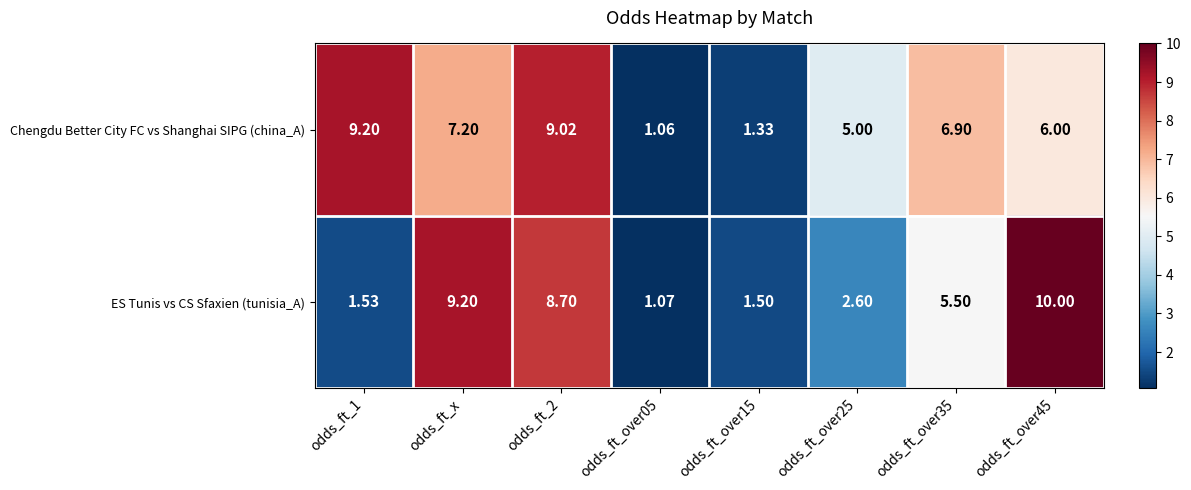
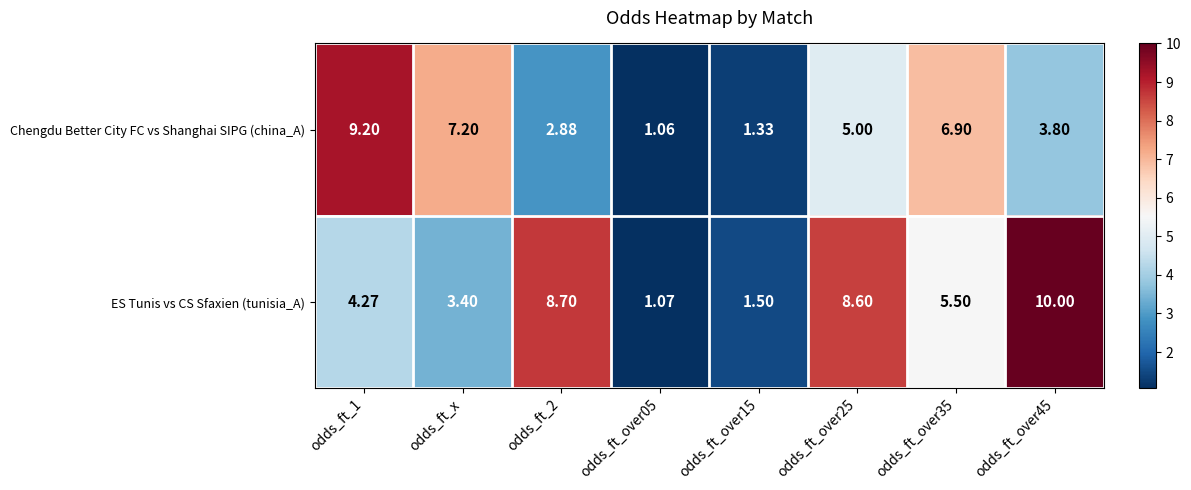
  {
    "Chengdu Better City FC vs Shanghai SIPG (china_A)": {
      "odds_ft_1": 9.20,
      "odds_ft_x": 7.20,
-     "odds_ft_2": 9.02,
+     "odds_ft_2": 2.88,
      "odds_ft_over05": 1.06,
      "odds_ft_over15": 1.33,
      "odds_ft_over25": 5.00,
      "odds_ft_over35": 6.90,
-     "odds_ft_over45": 6.00
+     "odds_ft_over45": 3.80
    },
    "ES Tunis vs CS Sfaxien (tunisia_A)": {
-     "odds_ft_1": 1.53,
-     "odds_ft_x": 9.20,
+     "odds_ft_1": 4.27,
+     "odds_ft_x": 3.40,
      "odds_ft_2": 8.70,
      "odds_ft_over05": 1.07,
      "odds_ft_over15": 1.50,
-     "odds_ft_over25": 2.60,
+     "odds_ft_over25": 8.60,
      "odds_ft_over35": 5.50,
      "odds_ft_over45": 10.00
    }
  }
